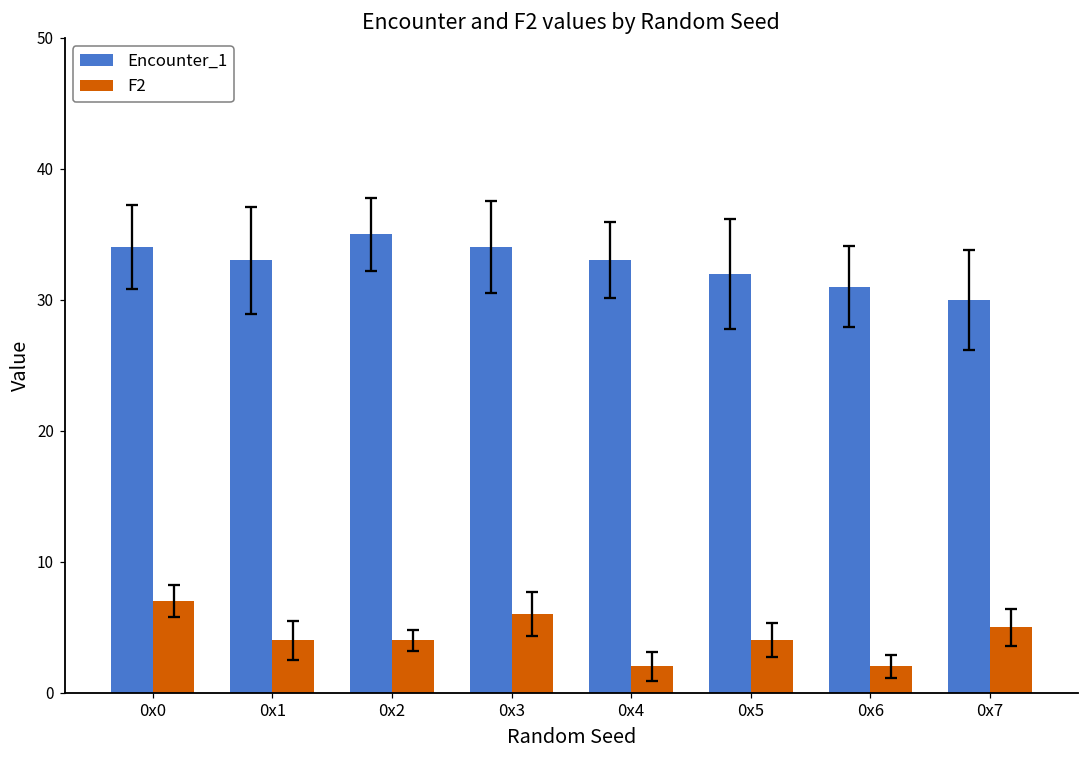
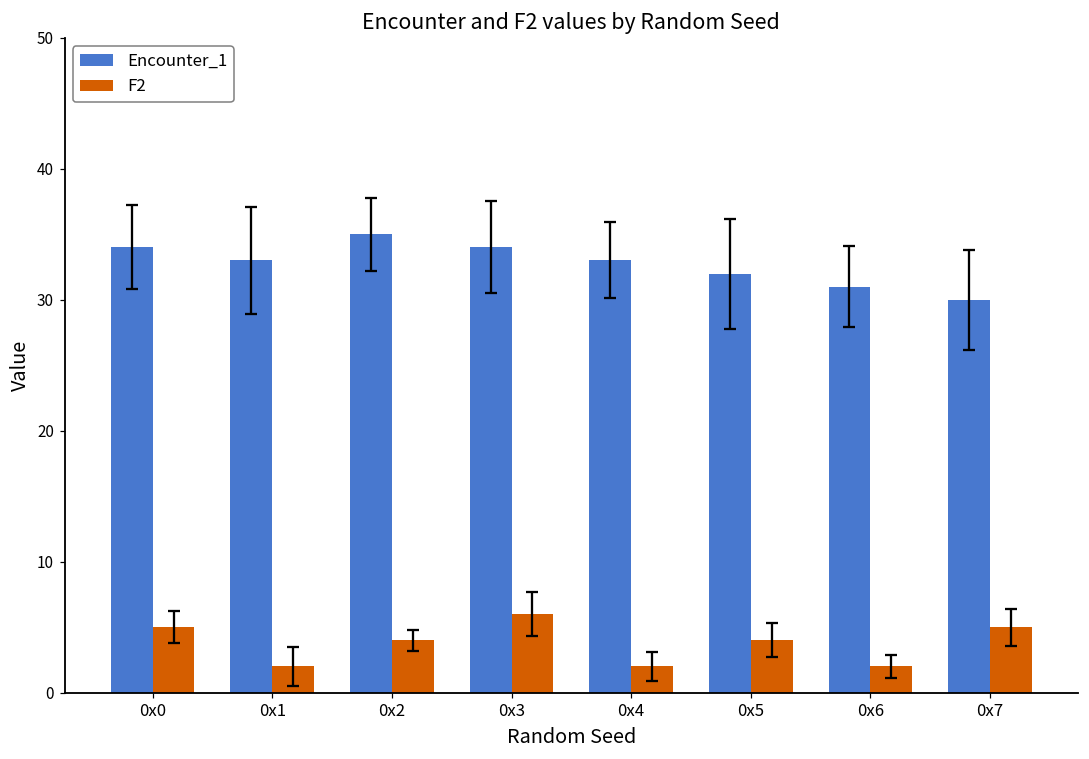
  {
    "F2": {
-     "0x0": 7,
-     "0x1": 4,
+     "0x0": 5,
+     "0x1": 2,
      "0x2": 4,
      "0x3": 6,
      "0x4": 2,
      "0x5": 4,
      "0x6": 2,
      "0x7": 5
    }
  }
